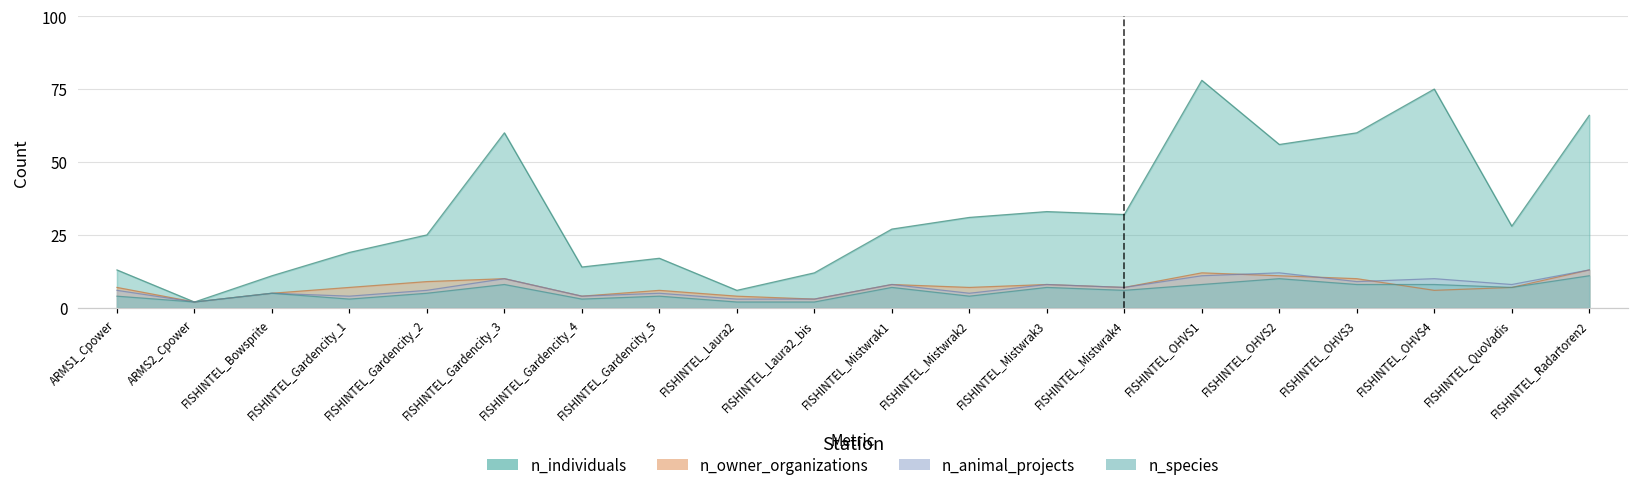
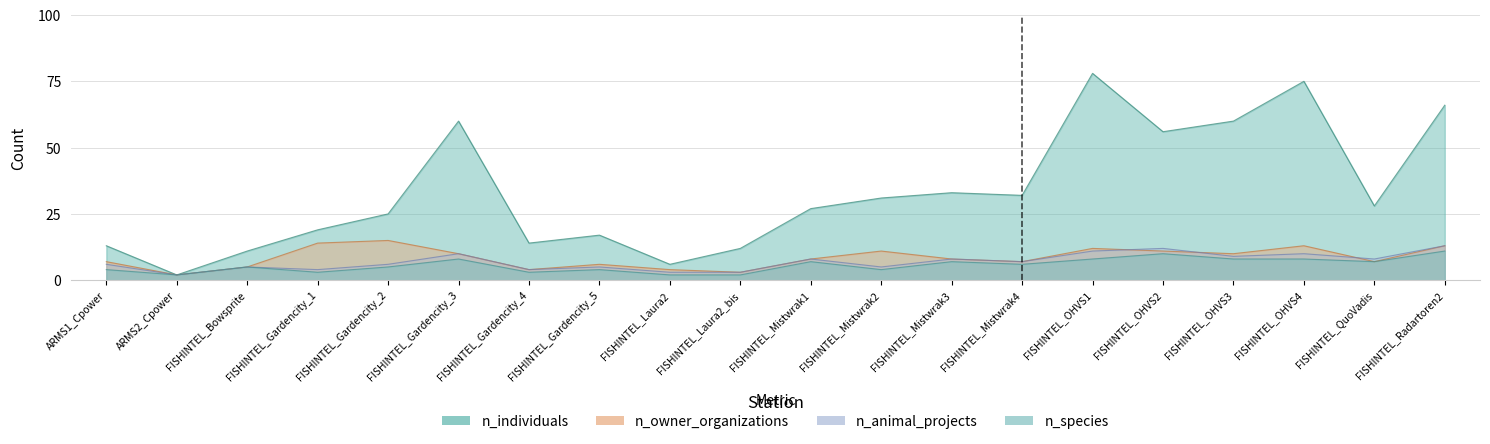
  {
    "n_owner_organizations": {
      "ARMS1_Cpower": 7,
-     "FISHINTEL_Gardencity_1": 7,
-     "FISHINTEL_Gardencity_2": 9,
+     "FISHINTEL_Gardencity_1": 14,
+     "FISHINTEL_Gardencity_2": 15,
      "FISHINTEL_Gardencity_5": 6,
      "FISHINTEL_Laura2": 4,
-     "FISHINTEL_Mistwrak2": 7,
+     "FISHINTEL_Mistwrak2": 11,
      "FISHINTEL_OHVS1": 12,
      "FISHINTEL_OHVS2": 11,
      "FISHINTEL_OHVS3": 10,
-     "FISHINTEL_OHVS4": 6
+     "FISHINTEL_OHVS4": 13
    }
  }
